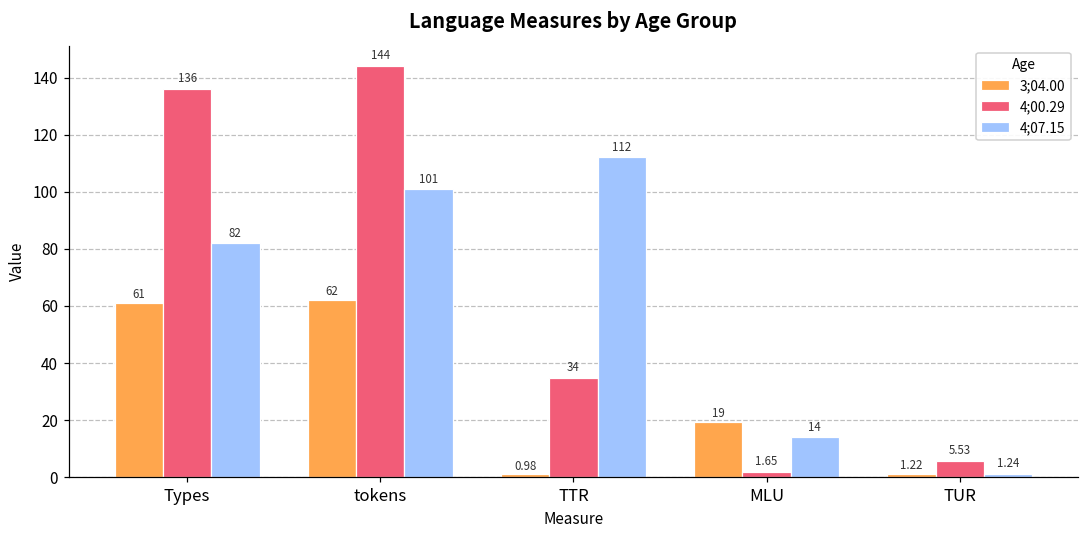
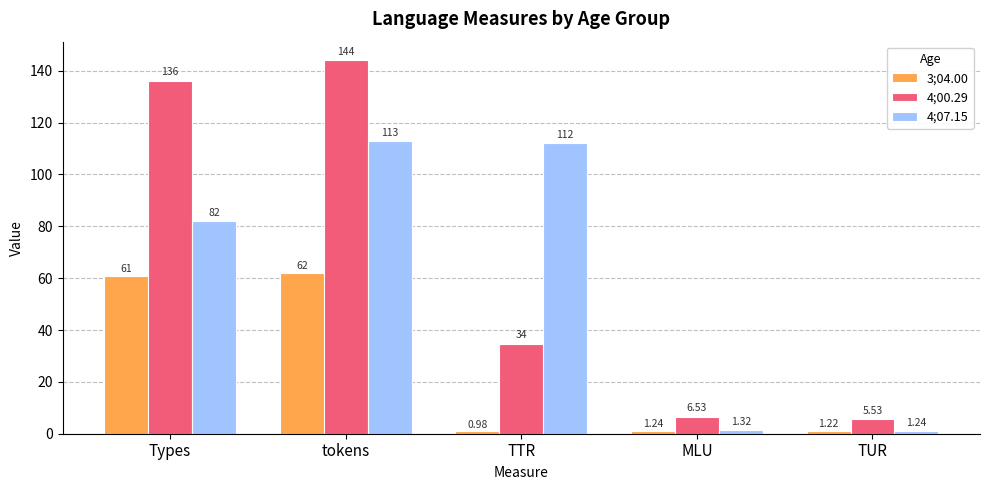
  {
    "3;04.00": {
      "Types": 61,
      "tokens": 62,
      "TTR": 0.98,
-     "MLU": 19,
+     "MLU": 1.24,
      "TUR": 1.22
    },
    "4;00.29": {
      "Types": 136,
      "tokens": 144,
-     "MLU": 1.65,
+     "MLU": 6.53,
      "TUR": 5.53
    },
    "4;07.15": {
      "Types": 82,
-     "tokens": 101,
+     "tokens": 113,
      "TTR": 112,
-     "MLU": 14,
+     "MLU": 1.32,
      "TUR": 1.24
    }
  }
